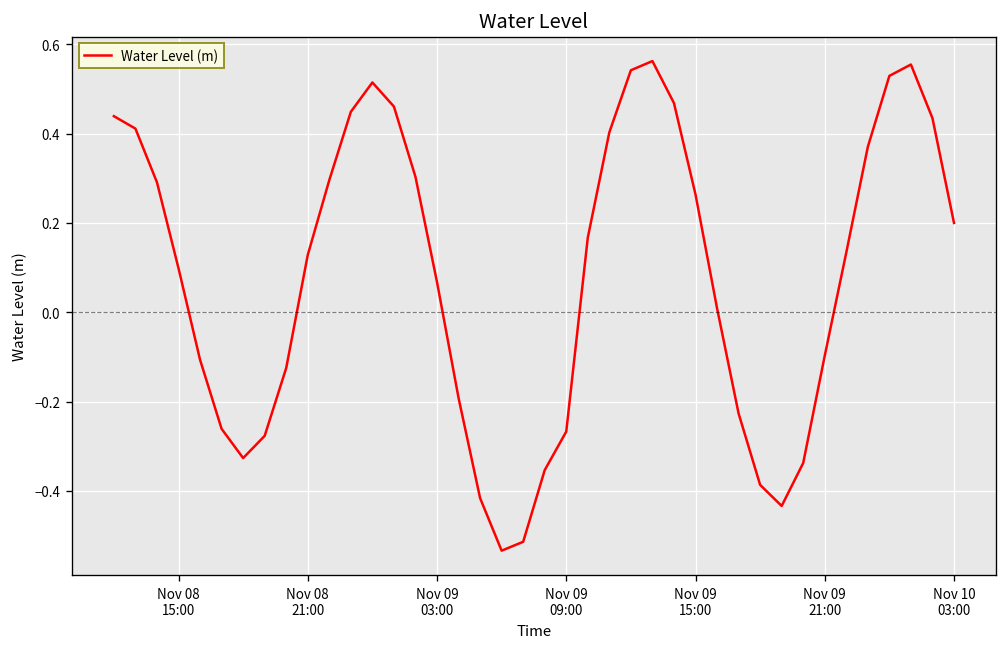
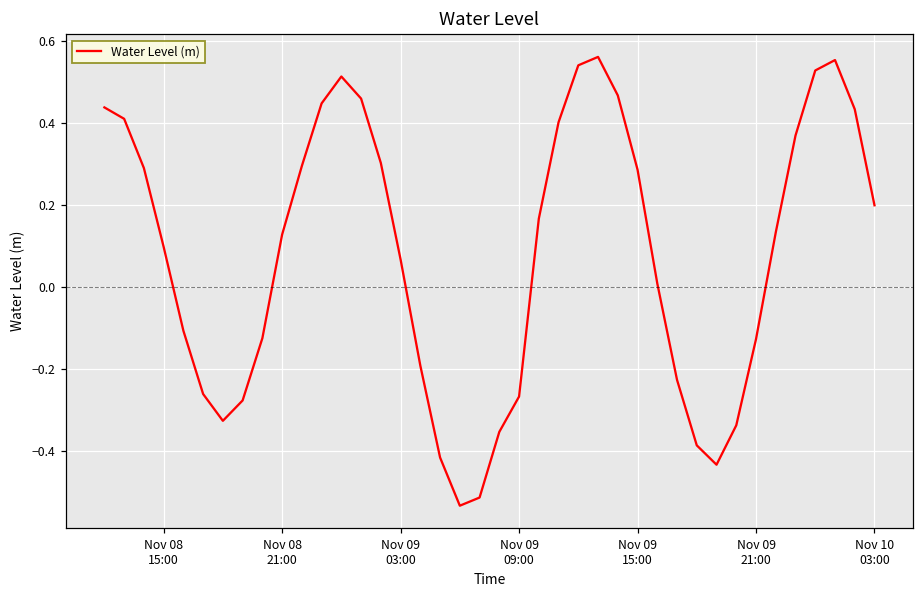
  {
    "Nov 08 15:00": 0.10,
    "Nov 08 21:00": 0.13,
    "Nov 09 03:00": 0.07,
    "Nov 09 09:00": -0.27,
-   "Nov 09 15:00": 0.26,
-   "Nov 09 21:00": -0.10,
+   "Nov 09 15:00": 0.29,
+   "Nov 09 21:00": -0.13,
    "Nov 10 03:00": 0.20
  }
